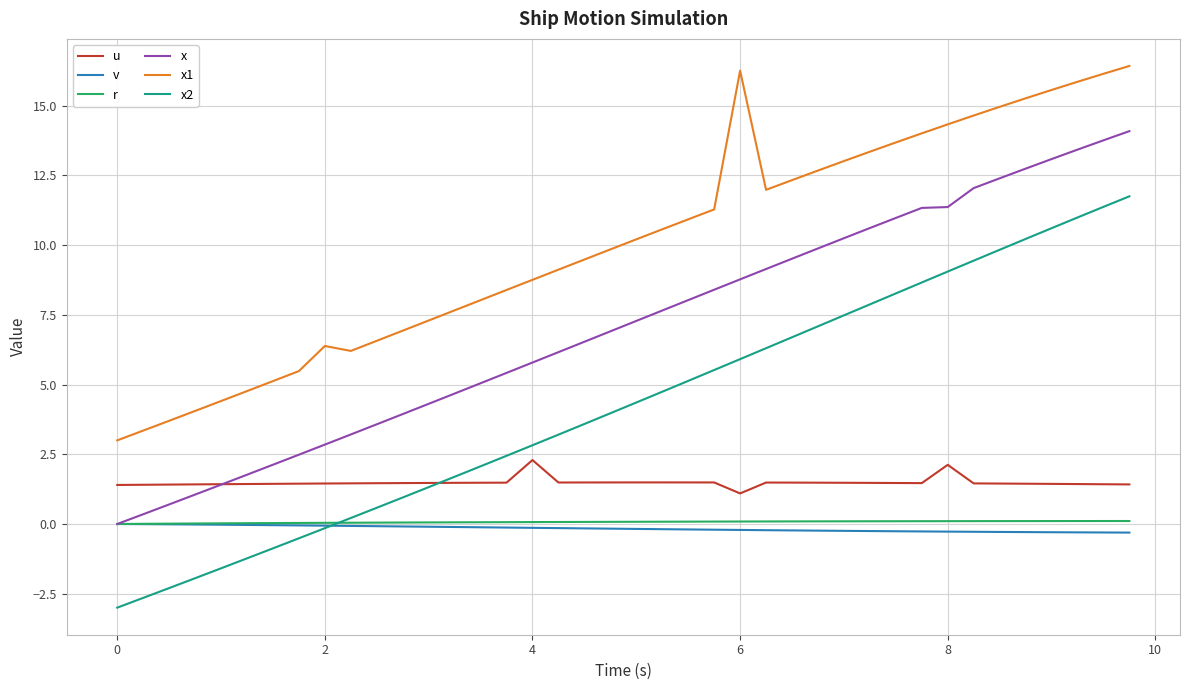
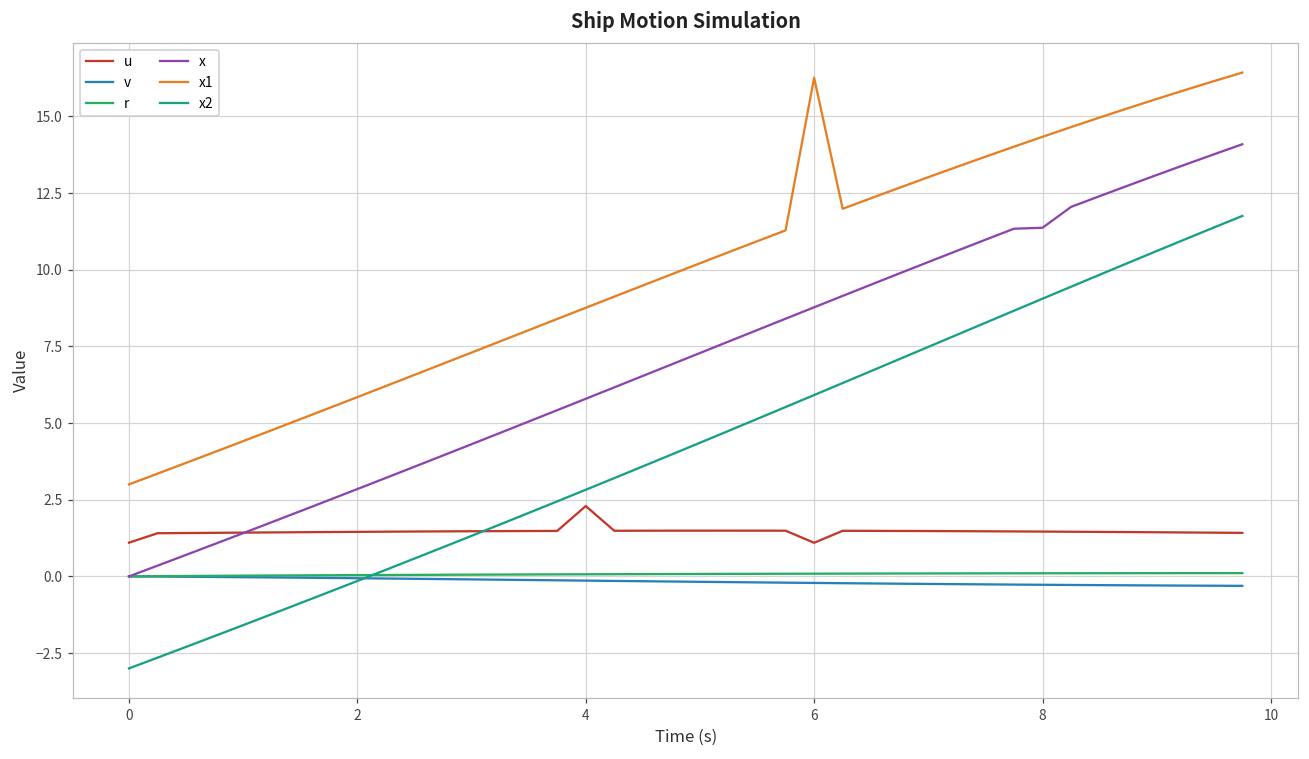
  {
    "u": {
-     "0": 1.4,
+     "0": 1.1,
      "2": 1.5,
      "4": 2.3,
      "6": 1.1,
-     "8": 2.1
+     "8": 1.5
    },
    "v": {
      "4": -0.1,
      "6": -0.2,
      "8": -0.3
    },
    "x": {
      "2": 2.8,
      "4": 5.8,
      "6": 8.8,
      "8": 11.4
    },
    "x1": {
      "0": 3.0,
-     "2": 6.4,
+     "2": 5.8,
      "4": 8.8,
      "6": 16.3,
      "8": 14.3
    }
  }
